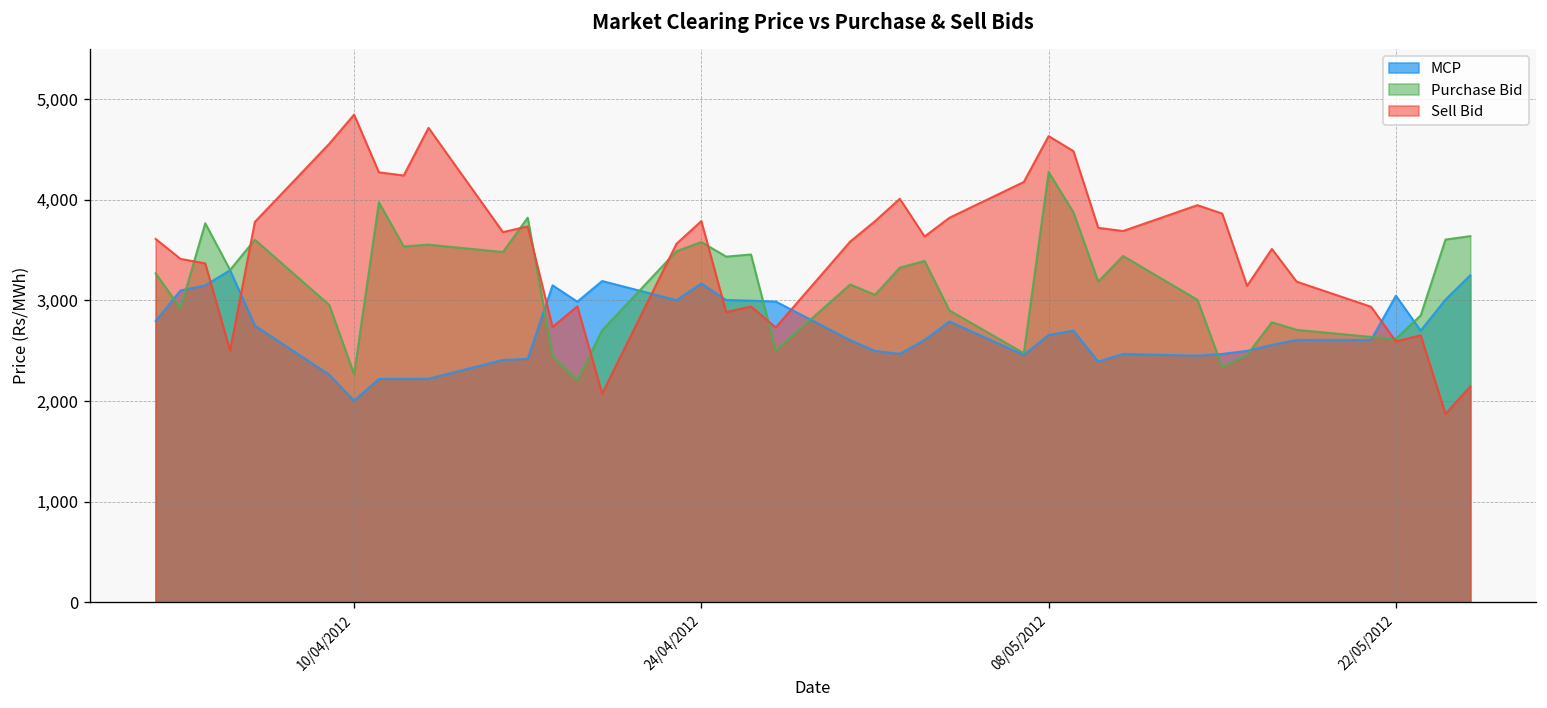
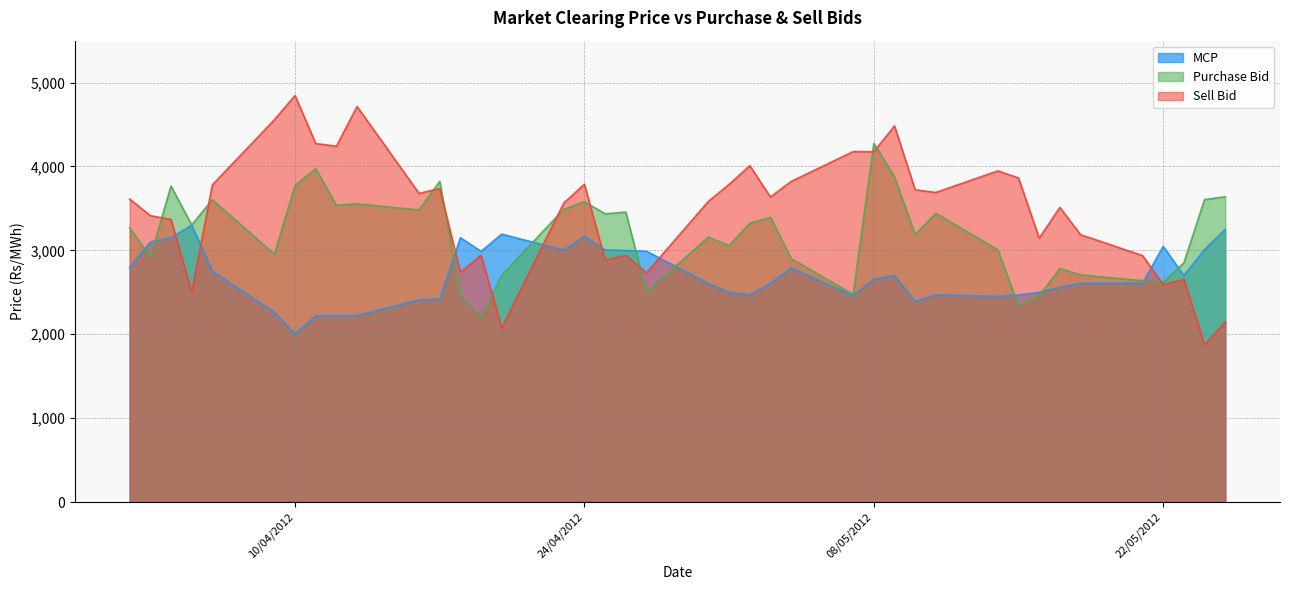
  {
    "MCP": {
      "10/04/2012": "2,000",
      "24/04/2012": "3,200",
      "08/05/2012": "2,700",
      "22/05/2012": "3,000"
    },
    "Purchase Bid": {
-     "10/04/2012": "2,300",
+     "10/04/2012": "3,800",
      "24/04/2012": "3,600",
      "08/05/2012": "4,300"
    },
    "Sell Bid": {
      "10/04/2012": "4,800",
      "24/04/2012": "3,800",
-     "08/05/2012": "4,600"
+     "08/05/2012": "4,200"
    }
  }
